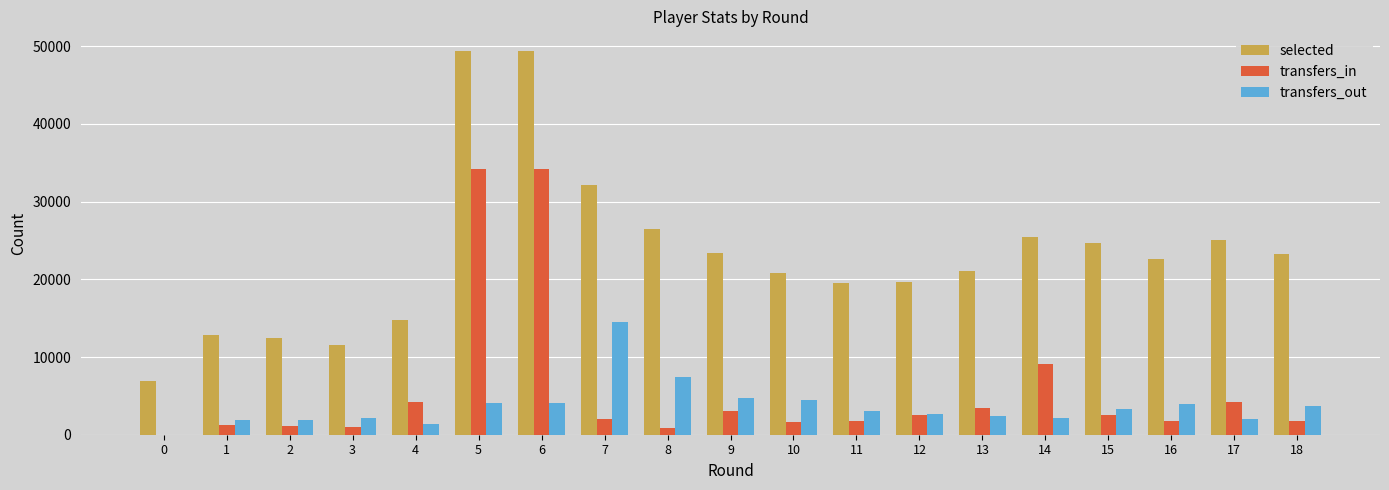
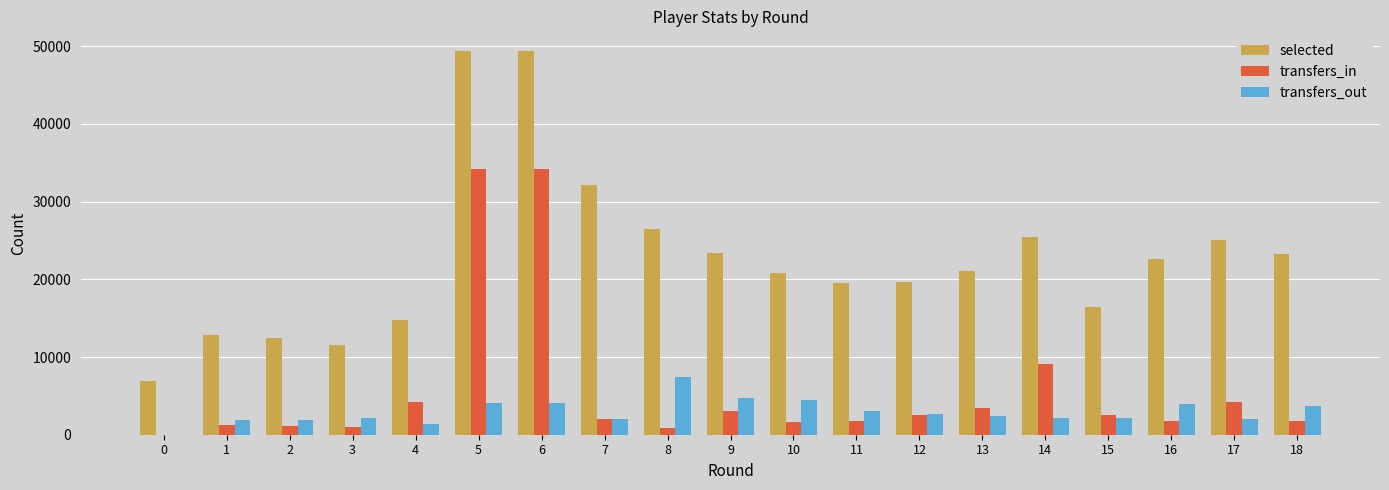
  {
    "selected": {
      "0": 7000,
      "1": 13000,
      "2": 13000,
      "3": 12000,
      "4": 15000,
      "5": 49000,
      "6": 49000,
      "7": 32000,
      "8": 26000,
      "9": 23000,
      "10": 21000,
      "11": 20000,
      "12": 20000,
      "13": 21000,
      "14": 26000,
-     "15": 25000,
+     "15": 16000,
      "16": 23000,
      "17": 25000,
      "18": 23000
    },
    "transfers_in": {
      "0": 0,
      "1": 1000,
      "2": 1000,
      "3": 1000,
      "4": 4000,
      "5": 34000,
      "6": 34000,
      "7": 2000,
      "8": 1000,
      "9": 3000,
      "10": 2000,
      "11": 2000,
      "12": 3000,
      "13": 3000,
      "14": 9000,
      "15": 3000,
      "16": 2000,
      "17": 4000,
      "18": 2000
    },
    "transfers_out": {
      "0": 0,
      "1": 2000,
      "2": 2000,
      "3": 2000,
      "4": 1000,
      "5": 4000,
      "6": 4000,
-     "7": 15000,
+     "7": 2000,
      "8": 7000,
      "9": 5000,
      "10": 4000,
      "11": 3000,
      "12": 3000,
      "13": 2000,
      "14": 2000,
-     "15": 3000,
+     "15": 2000,
      "16": 4000,
      "17": 2000,
      "18": 4000
    }
  }
